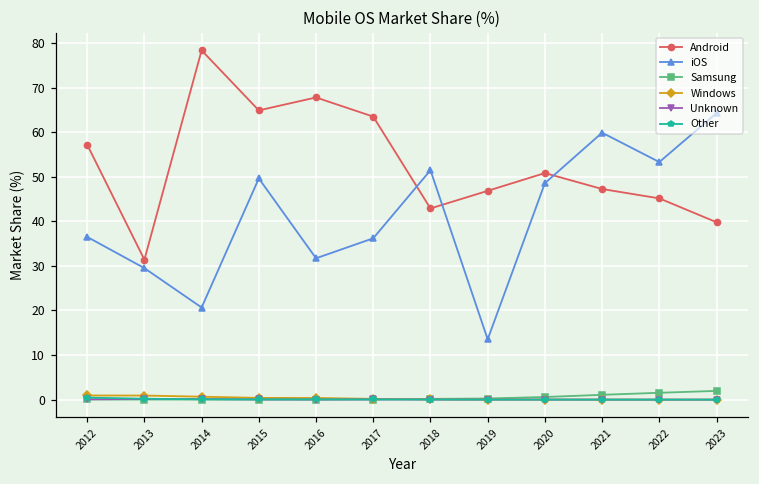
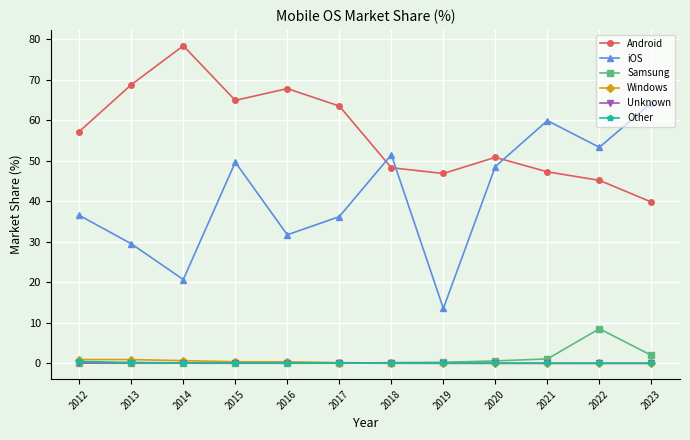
  {
    "Android": {
      "2012": 57,
-     "2013": 31,
+     "2013": 69,
      "2014": 78,
      "2015": 65,
      "2016": 68,
      "2017": 63,
-     "2018": 43,
+     "2018": 48,
      "2019": 47,
      "2020": 51,
      "2021": 47,
      "2022": 45,
      "2023": 40
    },
    "iOS": {
      "2012": 37,
      "2013": 30,
      "2014": 21,
      "2015": 50,
      "2016": 32,
      "2017": 36,
      "2018": 51,
      "2019": 14,
      "2020": 49,
      "2021": 60,
      "2022": 53
    },
    "Samsung": {
      "2021": 1,
-     "2022": 2,
+     "2022": 9,
      "2023": 2
    },
    "Windows": {
      "2013": 1
    }
  }
